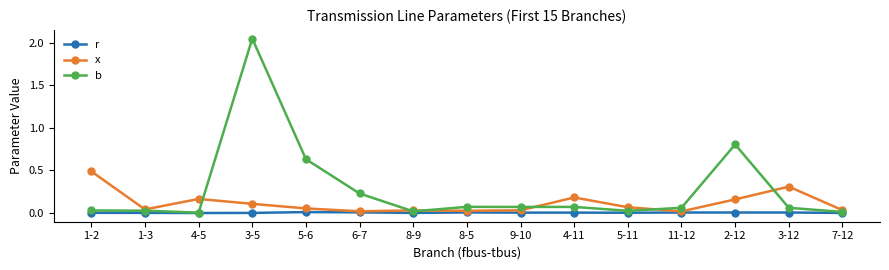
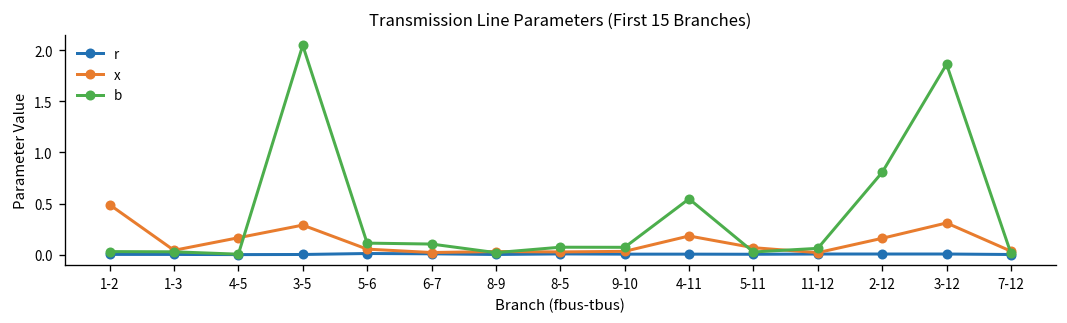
  {
    "r": {
      "3-5": 0.0,
      "5-6": 0.0,
      "4-11": 0.0,
      "2-12": 0.0,
      "3-12": 0.0
    },
    "x": {
      "1-2": 0.5,
      "4-5": 0.2,
-     "3-5": 0.1,
+     "3-5": 0.3,
      "5-6": 0.1,
      "4-11": 0.2,
      "5-11": 0.1,
      "2-12": 0.2,
      "3-12": 0.3
    },
    "b": {
      "3-5": 2.0,
-     "5-6": 0.6,
-     "6-7": 0.2,
+     "5-6": 0.1,
+     "6-7": 0.1,
      "8-5": 0.1,
      "9-10": 0.1,
-     "4-11": 0.1,
+     "4-11": 0.5,
      "11-12": 0.1,
      "2-12": 0.8,
-     "3-12": 0.1
+     "3-12": 1.9
    }
  }
